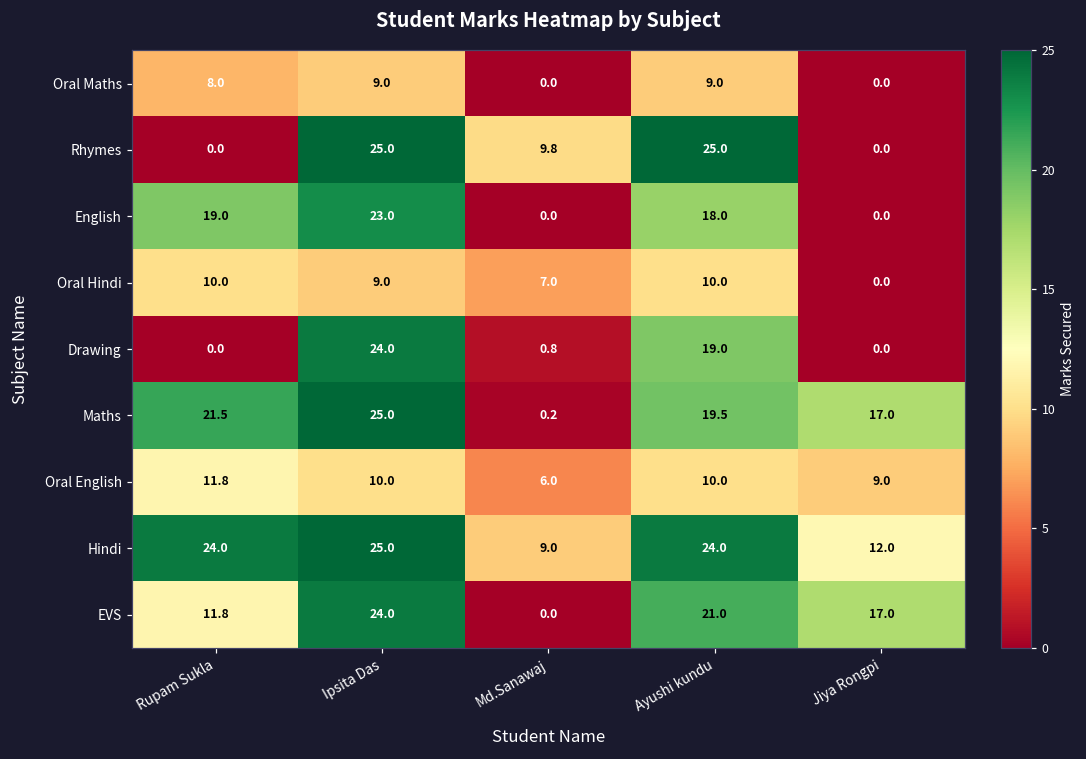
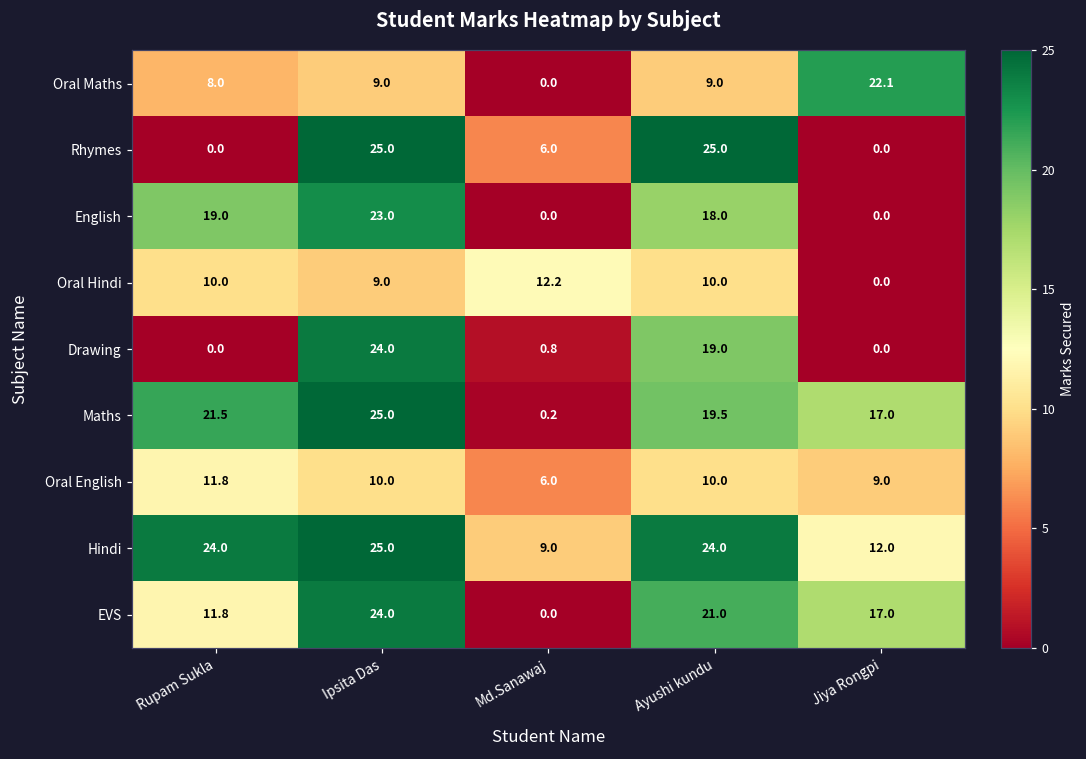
  {
    "Oral Maths": {
      "Rupam Sukla": 8.0,
      "Ipsita Das": 9.0,
      "Md.Sanawaj": 0.0,
      "Ayushi kundu": 9.0,
-     "Jiya Rongpi": 0.0
+     "Jiya Rongpi": 22.1
    },
    "Rhymes": {
      "Rupam Sukla": 0.0,
      "Ipsita Das": 25.0,
-     "Md.Sanawaj": 9.8,
+     "Md.Sanawaj": 6.0,
      "Ayushi kundu": 25.0,
      "Jiya Rongpi": 0.0
    },
    "English": {
      "Rupam Sukla": 19.0,
      "Ipsita Das": 23.0,
      "Md.Sanawaj": 0.0,
      "Ayushi kundu": 18.0,
      "Jiya Rongpi": 0.0
    },
    "Oral Hindi": {
      "Rupam Sukla": 10.0,
      "Ipsita Das": 9.0,
-     "Md.Sanawaj": 7.0,
+     "Md.Sanawaj": 12.2,
      "Ayushi kundu": 10.0,
      "Jiya Rongpi": 0.0
    },
    "Drawing": {
      "Rupam Sukla": 0.0,
      "Ipsita Das": 24.0,
      "Md.Sanawaj": 0.8,
      "Ayushi kundu": 19.0,
      "Jiya Rongpi": 0.0
    },
    "Maths": {
      "Rupam Sukla": 21.5,
      "Ipsita Das": 25.0,
      "Md.Sanawaj": 0.2,
      "Ayushi kundu": 19.5,
      "Jiya Rongpi": 17.0
    },
    "Oral English": {
      "Rupam Sukla": 11.8,
      "Ipsita Das": 10.0,
      "Md.Sanawaj": 6.0,
      "Ayushi kundu": 10.0,
      "Jiya Rongpi": 9.0
    },
    "Hindi": {
      "Rupam Sukla": 24.0,
      "Ipsita Das": 25.0,
      "Md.Sanawaj": 9.0,
      "Ayushi kundu": 24.0,
      "Jiya Rongpi": 12.0
    },
    "EVS": {
      "Rupam Sukla": 11.8,
      "Ipsita Das": 24.0,
      "Md.Sanawaj": 0.0,
      "Ayushi kundu": 21.0,
      "Jiya Rongpi": 17.0
    }
  }
